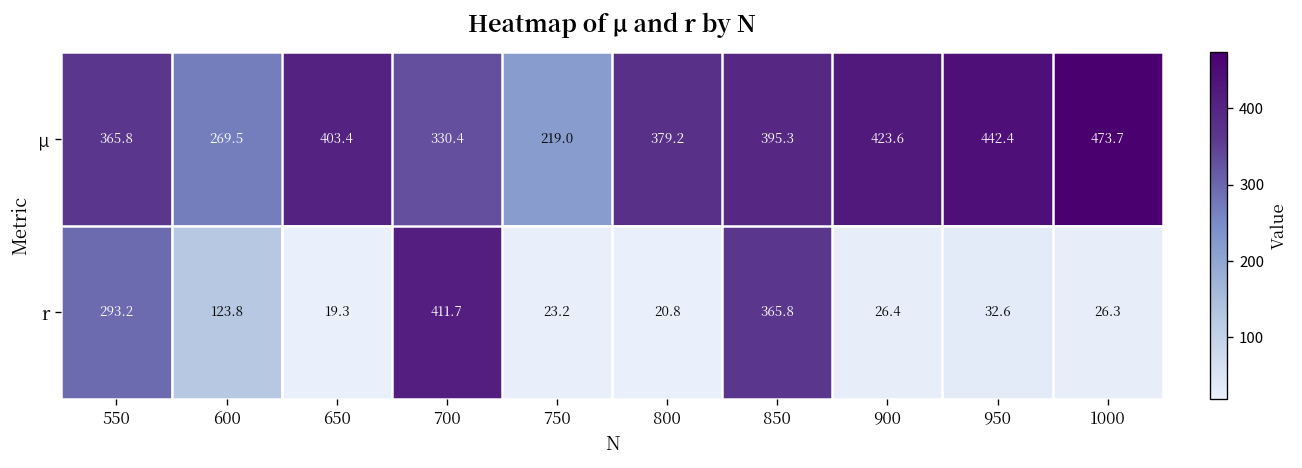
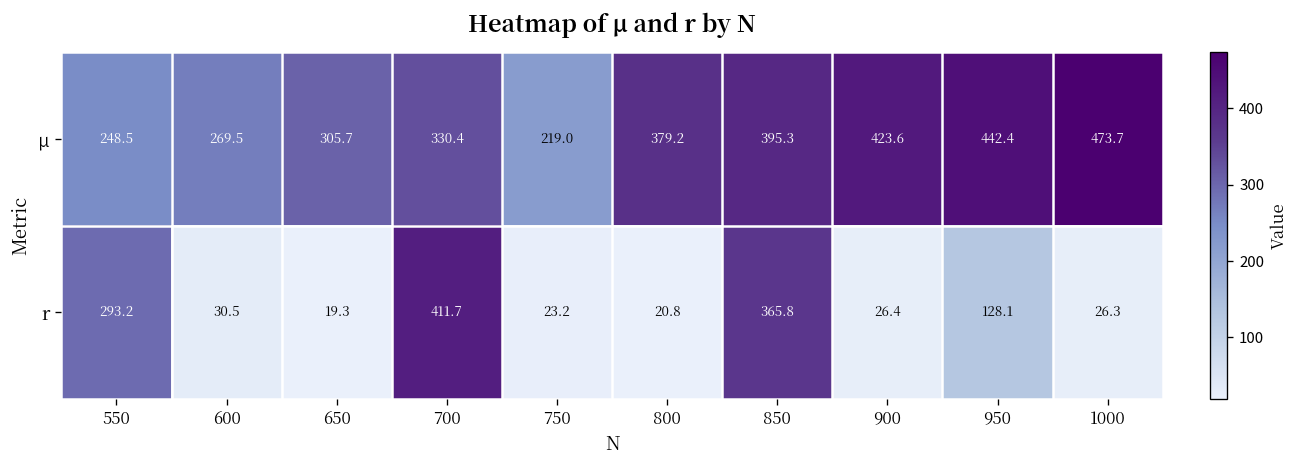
  {
    "µ": {
-     "550": 365.8,
+     "550": 248.5,
      "600": 269.5,
-     "650": 403.4,
+     "650": 305.7,
      "700": 330.4,
      "750": 219.0,
      "800": 379.2,
      "850": 395.3,
      "900": 423.6,
      "950": 442.4,
      "1000": 473.7
    },
    "r": {
      "550": 293.2,
-     "600": 123.8,
+     "600": 30.5,
      "650": 19.3,
      "700": 411.7,
      "750": 23.2,
      "800": 20.8,
      "850": 365.8,
      "900": 26.4,
-     "950": 32.6,
+     "950": 128.1,
      "1000": 26.3
    }
  }
